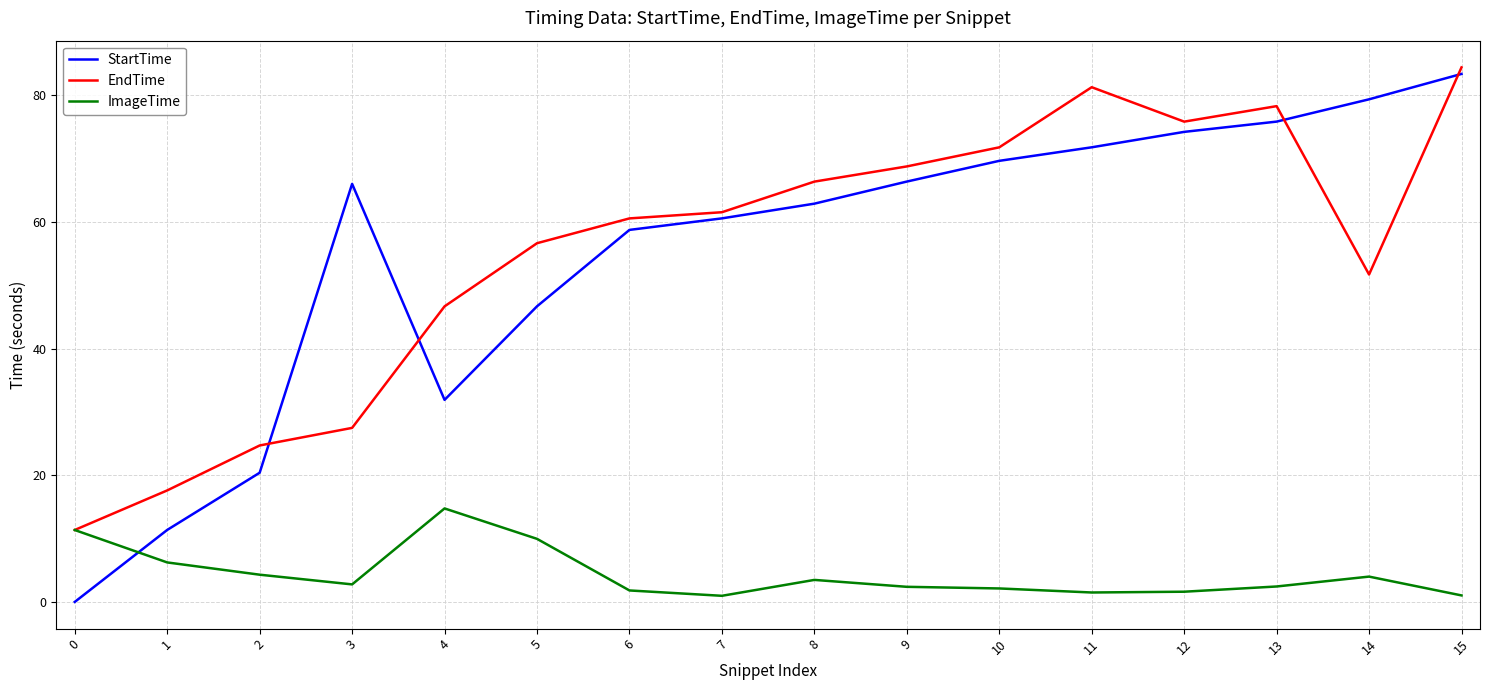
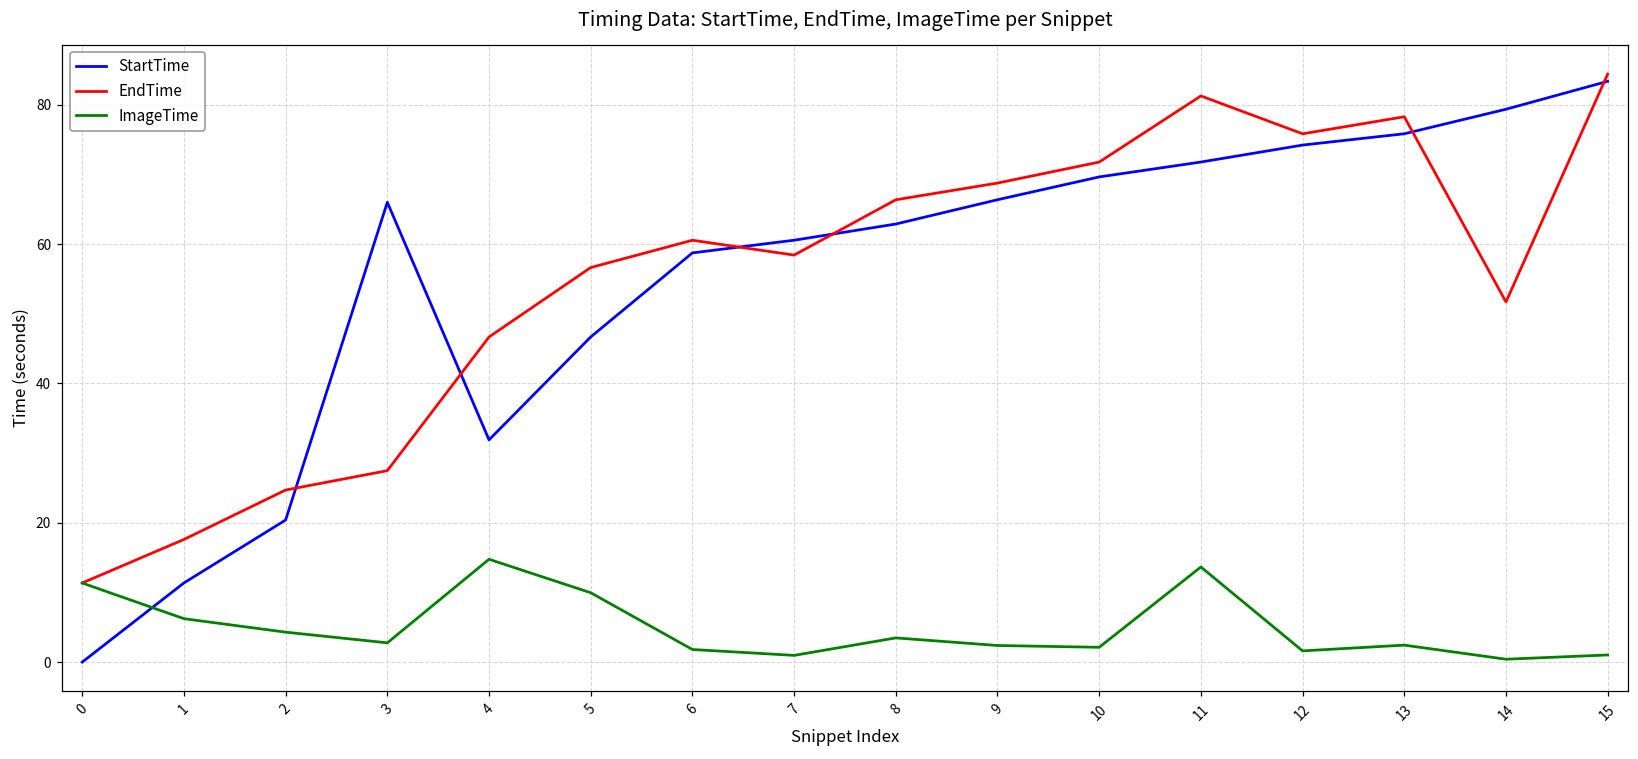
  {
    "StartTime": {
      "0": 0,
      "1": 11,
      "2": 20,
      "3": 66,
      "4": 32,
      "5": 47,
      "6": 59,
      "7": 61,
      "8": 63,
      "9": 66,
      "10": 70,
      "11": 72,
      "12": 74,
      "13": 76,
      "14": 79,
      "15": 83
    },
    "EndTime": {
      "1": 18,
      "2": 25,
      "3": 27,
      "4": 47,
      "5": 57,
      "6": 61,
-     "7": 62,
+     "7": 58,
      "8": 66,
      "9": 69,
      "10": 72,
      "11": 81,
      "12": 76,
      "13": 78,
      "14": 52,
      "15": 84
    },
    "ImageTime": {
      "1": 6,
      "2": 4,
      "3": 3,
      "4": 15,
      "5": 10,
      "6": 2,
      "7": 1,
      "8": 3,
      "9": 2,
      "10": 2,
-     "11": 1,
+     "11": 14,
      "12": 2,
      "13": 2,
-     "14": 4,
+     "14": 0,
      "15": 1
    }
  }
